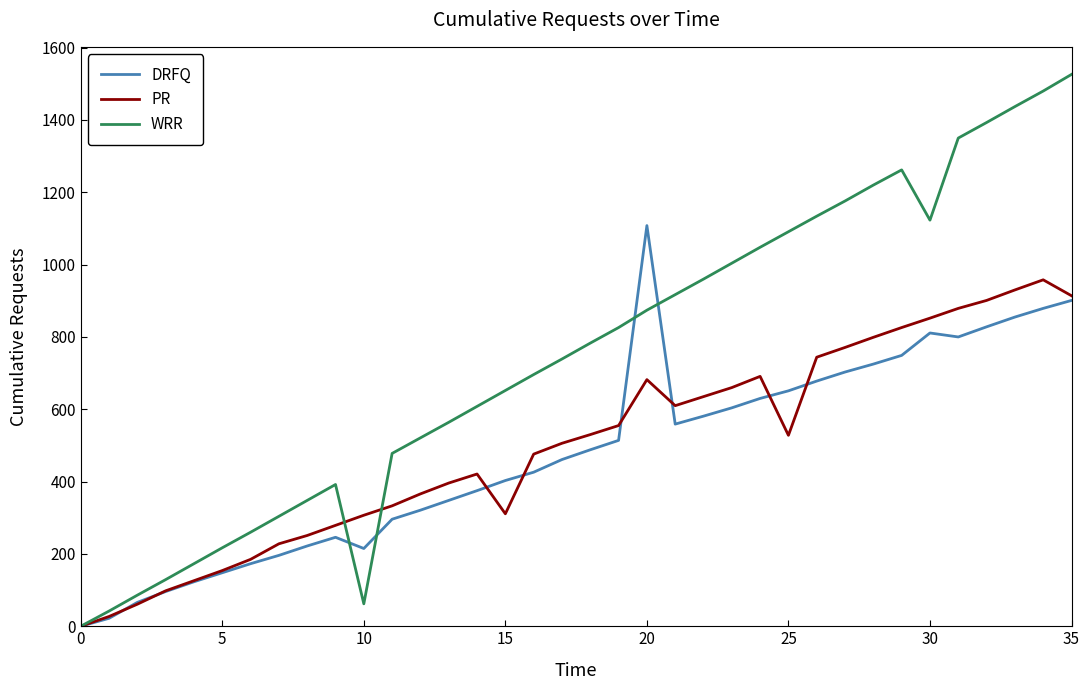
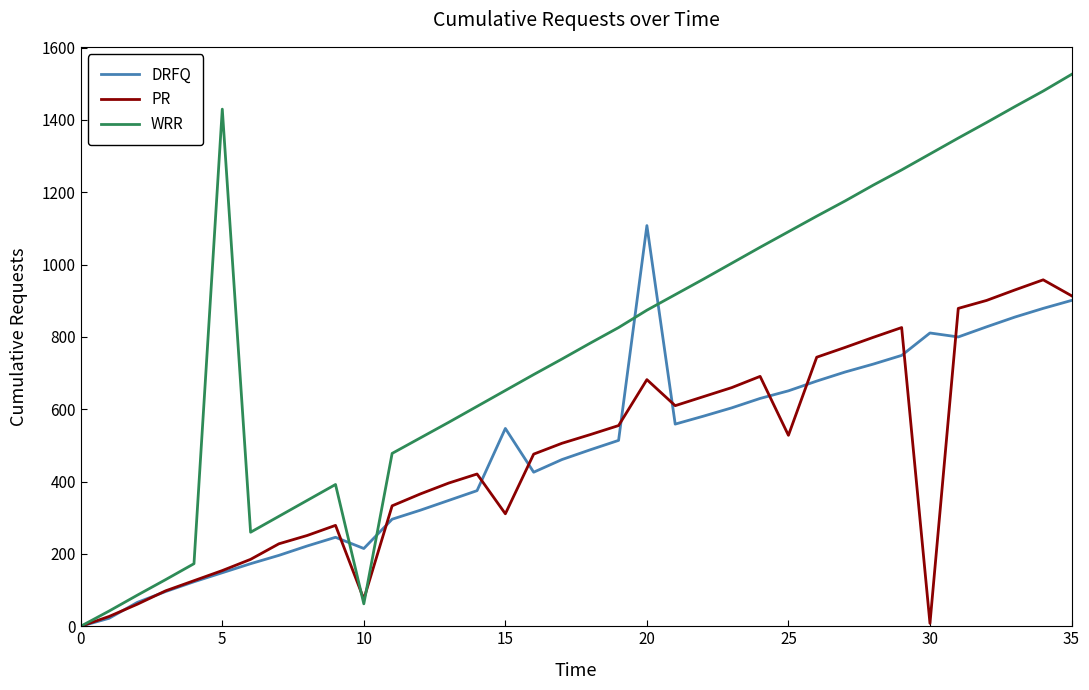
  {
    "DRFQ": {
      "10": 220,
-     "15": 400,
+     "15": 550,
      "20": 1110,
      "25": 650,
      "30": 810,
      "35": 900
    },
    "PR": {
-     "10": 310,
+     "10": 80,
      "15": 310,
      "20": 680,
      "25": 530,
-     "30": 850,
+     "30": 10,
      "35": 910
    },
    "WRR": {
-     "5": 220,
+     "5": 1430,
      "10": 60,
      "15": 650,
      "20": 870,
      "25": 1090,
-     "30": 1120,
+     "30": 1310,
      "35": 1530
    }
  }
